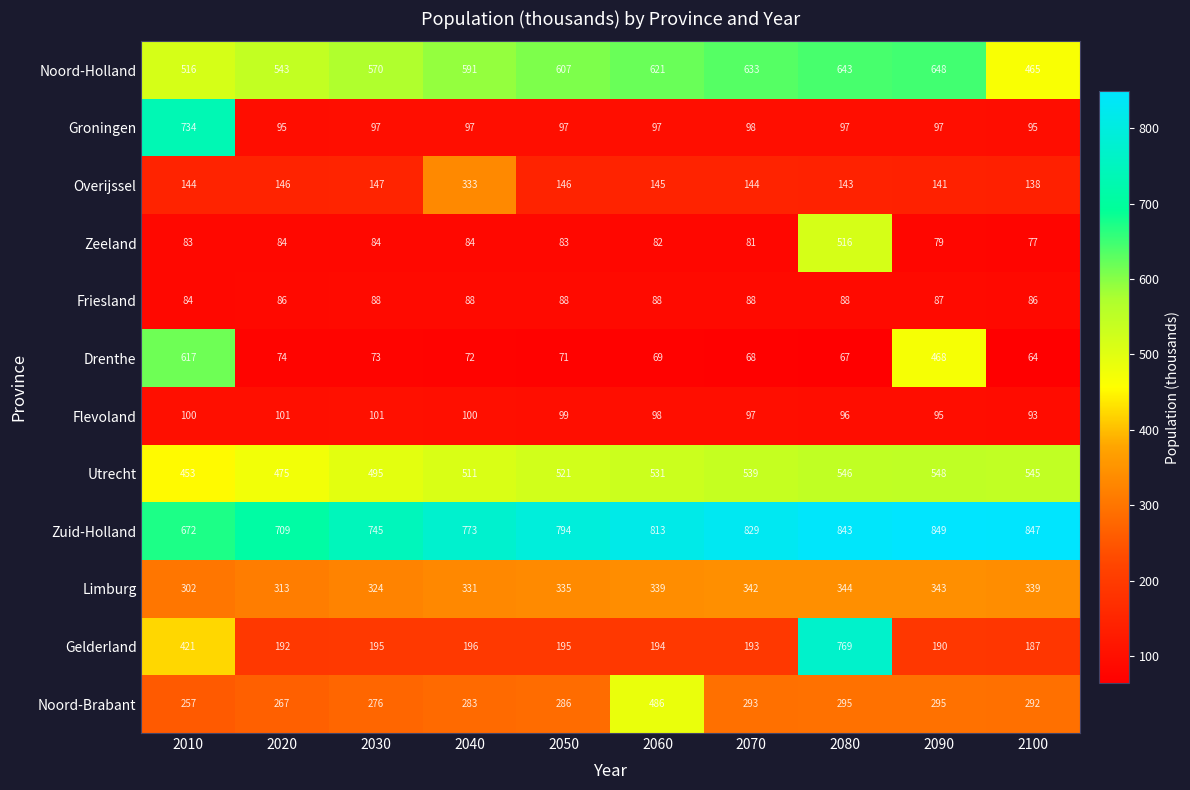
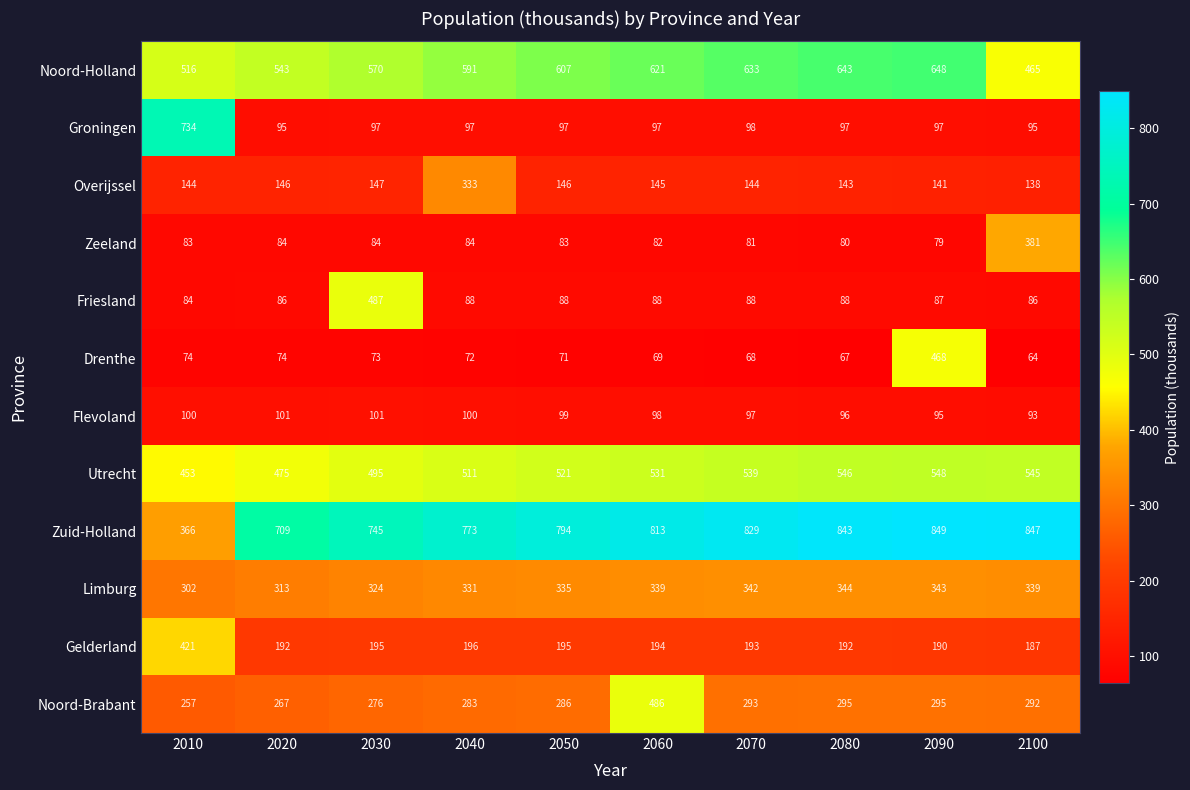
  {
    "Noord-Holland": {
      "2010": 516,
      "2020": 543,
      "2030": 570,
      "2040": 591,
      "2050": 607,
      "2060": 621,
      "2070": 633,
      "2080": 643,
      "2090": 648,
      "2100": 465
    },
    "Groningen": {
      "2010": 734,
      "2020": 95,
      "2030": 97,
      "2040": 97,
      "2050": 97,
      "2060": 97,
      "2070": 98,
      "2080": 97,
      "2090": 97,
      "2100": 95
    },
    "Overijssel": {
      "2010": 144,
      "2020": 146,
      "2030": 147,
      "2040": 333,
      "2050": 146,
      "2060": 145,
      "2070": 144,
      "2080": 143,
      "2090": 141,
      "2100": 138
    },
    "Zeeland": {
      "2010": 83,
      "2020": 84,
      "2030": 84,
      "2040": 84,
      "2050": 83,
      "2060": 82,
      "2070": 81,
-     "2080": 516,
+     "2080": 80,
      "2090": 79,
-     "2100": 77
+     "2100": 381
    },
    "Friesland": {
      "2010": 84,
      "2020": 86,
-     "2030": 88,
+     "2030": 487,
      "2040": 88,
      "2050": 88,
      "2060": 88,
      "2070": 88,
      "2080": 88,
      "2090": 87,
      "2100": 86
    },
    "Drenthe": {
-     "2010": 617,
+     "2010": 74,
      "2020": 74,
      "2030": 73,
      "2040": 72,
      "2050": 71,
      "2060": 69,
      "2070": 68,
      "2080": 67,
      "2090": 468,
      "2100": 64
    },
    "Flevoland": {
      "2010": 100,
      "2020": 101,
      "2030": 101,
      "2040": 100,
      "2050": 99,
      "2060": 98,
      "2070": 97,
      "2080": 96,
      "2090": 95,
      "2100": 93
    },
    "Utrecht": {
      "2010": 453,
      "2020": 475,
      "2030": 495,
      "2040": 511,
      "2050": 521,
      "2060": 531,
      "2070": 539,
      "2080": 546,
      "2090": 548,
      "2100": 545
    },
    "Zuid-Holland": {
-     "2010": 672,
+     "2010": 366,
      "2020": 709,
      "2030": 745,
      "2040": 773,
      "2050": 794,
      "2060": 813,
      "2070": 829,
      "2080": 843,
      "2090": 849,
      "2100": 847
    },
    "Limburg": {
      "2010": 302,
      "2020": 313,
      "2030": 324,
      "2040": 331,
      "2050": 335,
      "2060": 339,
      "2070": 342,
      "2080": 344,
      "2090": 343,
      "2100": 339
    },
    "Gelderland": {
      "2010": 421,
      "2020": 192,
      "2030": 195,
      "2040": 196,
      "2050": 195,
      "2060": 194,
      "2070": 193,
-     "2080": 769,
+     "2080": 192,
      "2090": 190,
      "2100": 187
    },
    "Noord-Brabant": {
      "2010": 257,
      "2020": 267,
      "2030": 276,
      "2040": 283,
      "2050": 286,
      "2060": 486,
      "2070": 293,
      "2080": 295,
      "2090": 295,
      "2100": 292
    }
  }
